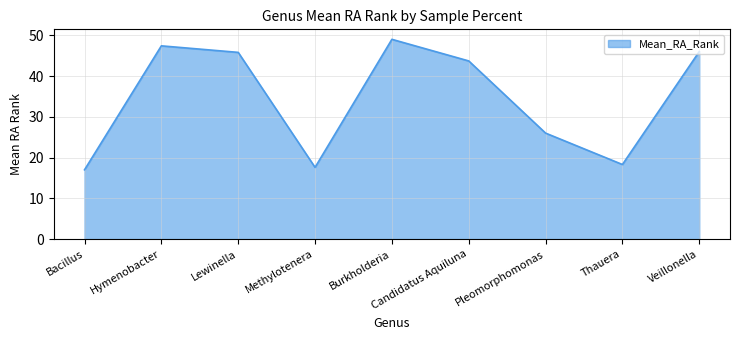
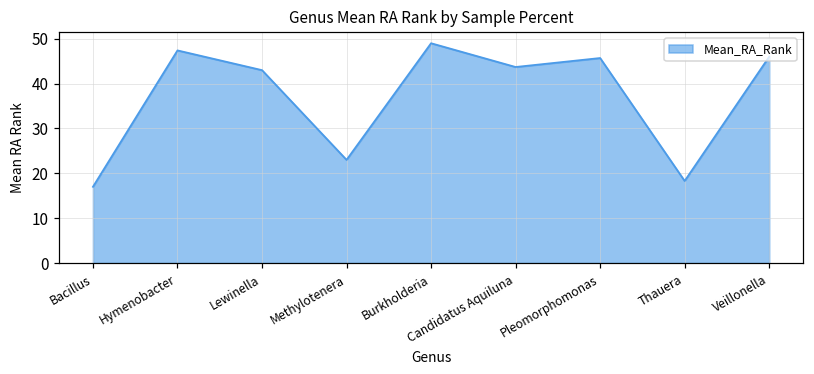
  {
    "Bacillus": 17,
    "Hymenobacter": 47,
-   "Lewinella": 46,
-   "Methylotenera": 18,
+   "Lewinella": 43,
+   "Methylotenera": 23,
    "Burkholderia": 49,
    "Candidatus Aquiluna": 44,
-   "Pleomorphomonas": 26,
+   "Pleomorphomonas": 46,
    "Thauera": 18
  }
